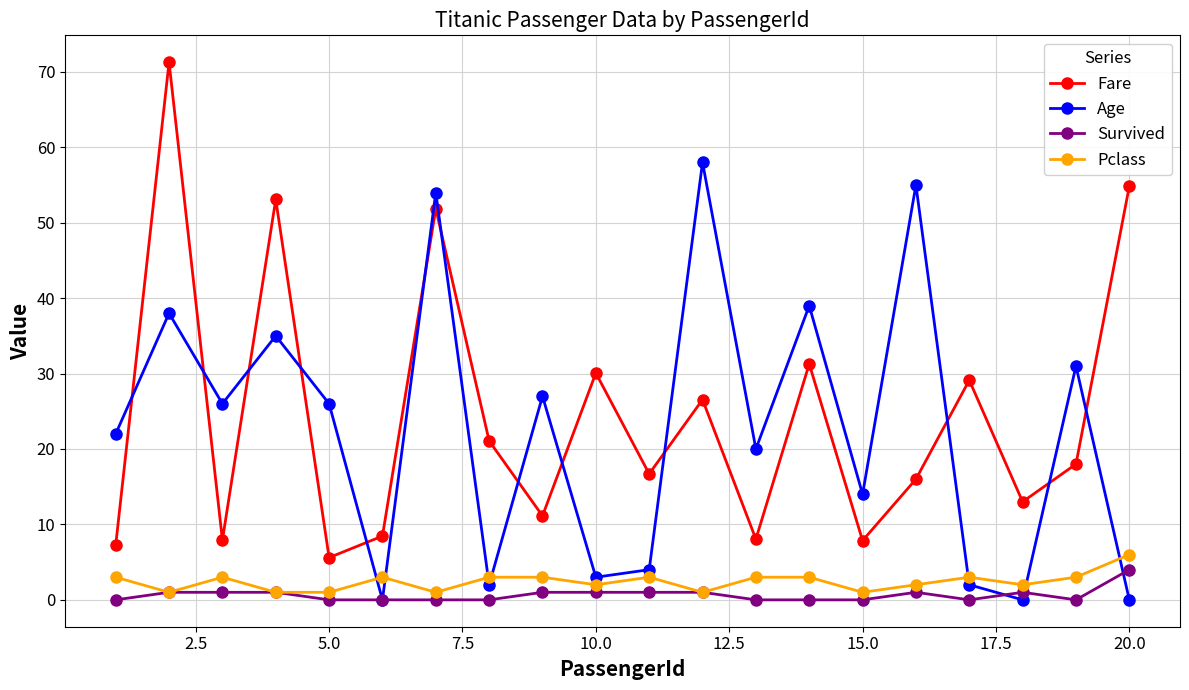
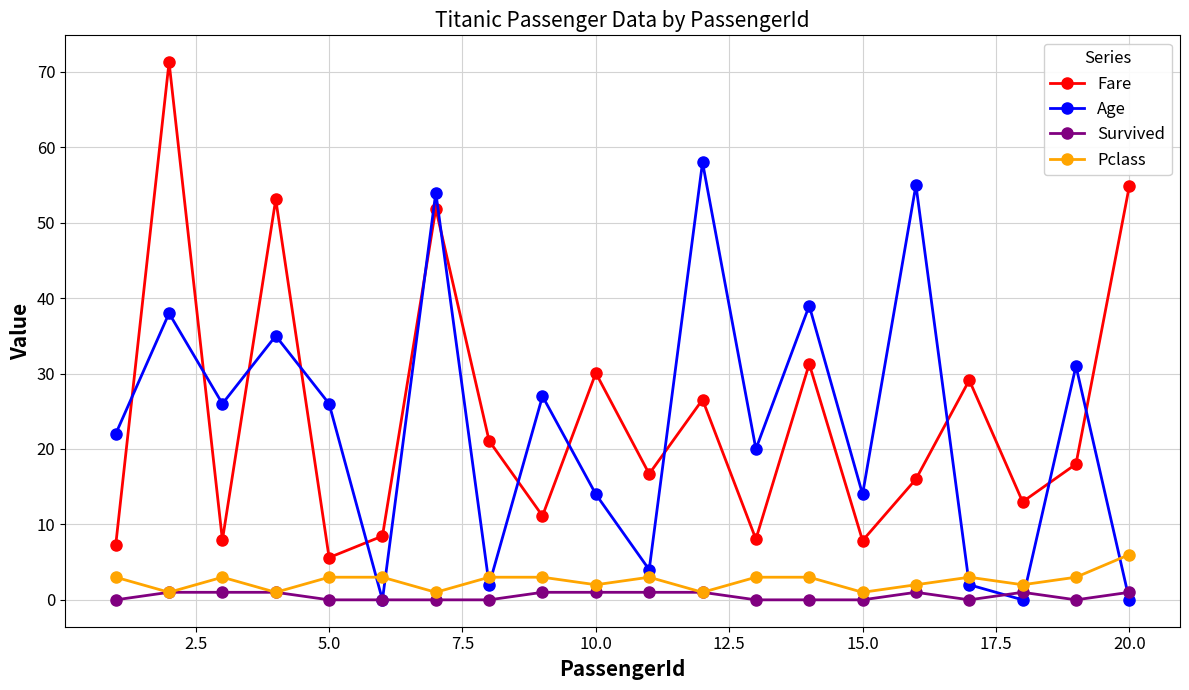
  {
    "Fare": {
      "5.0": 6,
      "10.0": 30,
      "15.0": 8,
      "20.0": 55
    },
    "Age": {
      "5.0": 26,
-     "10.0": 3,
+     "10.0": 14,
      "15.0": 14,
      "20.0": 0
    },
    "Survived": {
      "5.0": 0,
      "10.0": 1,
      "15.0": 0,
-     "20.0": 4
+     "20.0": 1
    },
    "Pclass": {
-     "5.0": 1,
+     "5.0": 3,
      "10.0": 2,
      "15.0": 1,
      "20.0": 6
    }
  }
